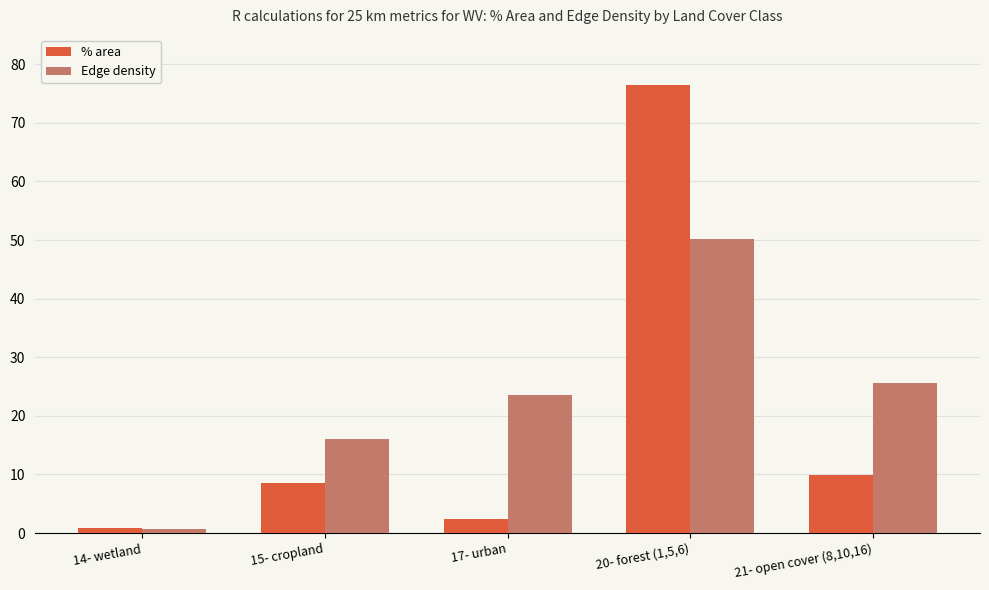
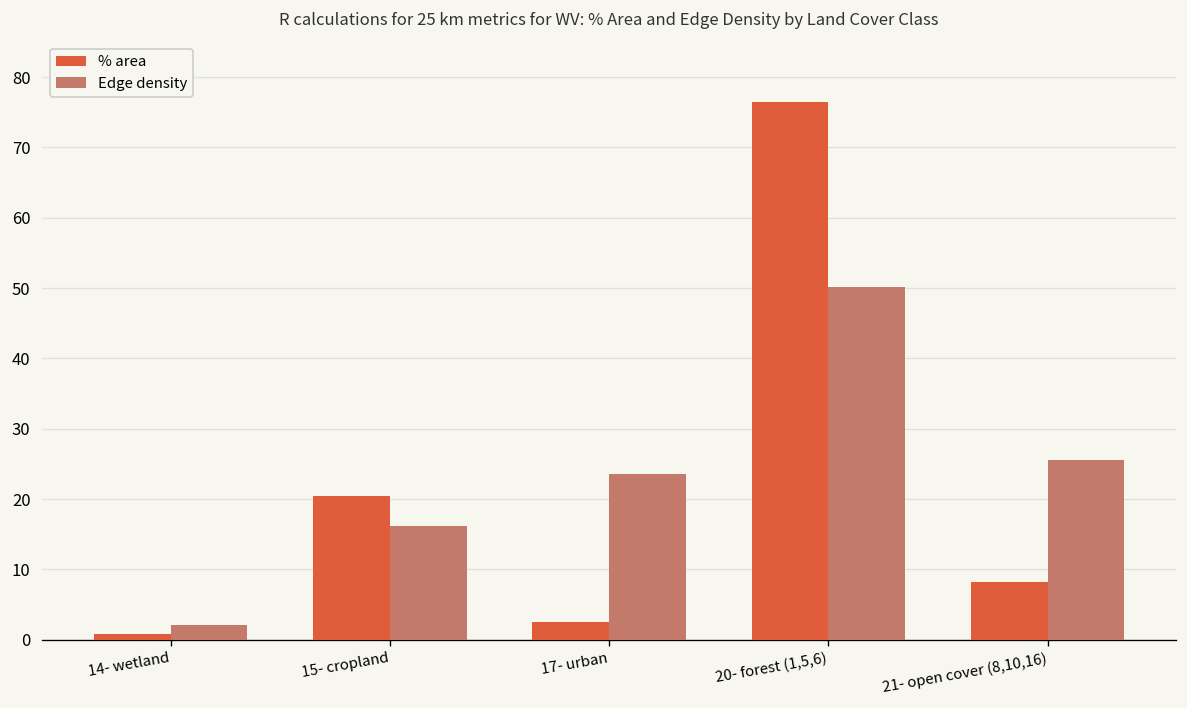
  {
    "% area": {
      "14- wetland": 1,
-     "15- cropland": 8,
+     "15- cropland": 20,
      "17- urban": 2,
      "20- forest (1,5,6)": 77,
-     "21- open cover (8,10,16)": 10
+     "21- open cover (8,10,16)": 8
    },
    "Edge density": {
-     "14- wetland": 1,
+     "14- wetland": 2,
      "15- cropland": 16,
      "17- urban": 24,
      "20- forest (1,5,6)": 50,
      "21- open cover (8,10,16)": 26
    }
  }
